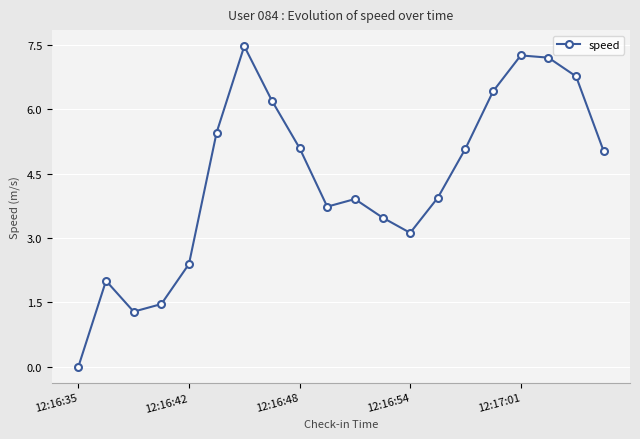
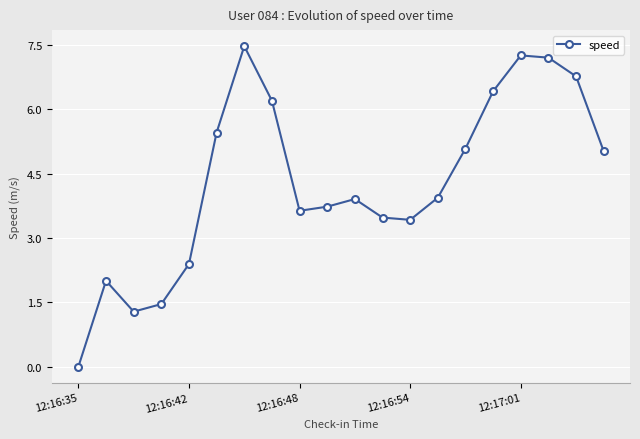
  {
    "12:16:35": 0.0,
    "12:16:42": 2.4,
-   "12:16:48": 5.1,
-   "12:16:54": 3.1,
+   "12:16:48": 3.6,
+   "12:16:54": 3.4,
    "12:17:01": 7.3
  }
